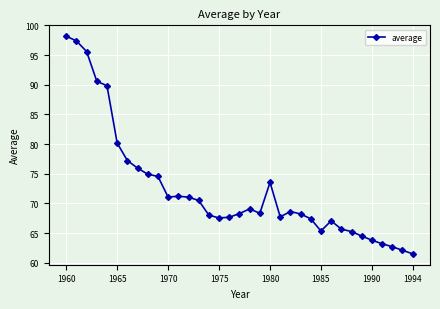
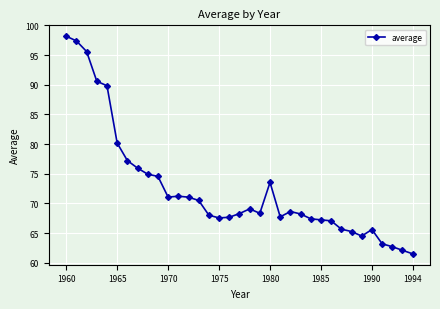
  {
    "1960": 98,
    "1965": 80,
    "1970": 71,
    "1975": 68,
    "1980": 74,
-   "1985": 65,
-   "1990": 64,
+   "1985": 67,
+   "1990": 66,
    "1994": 62
  }
